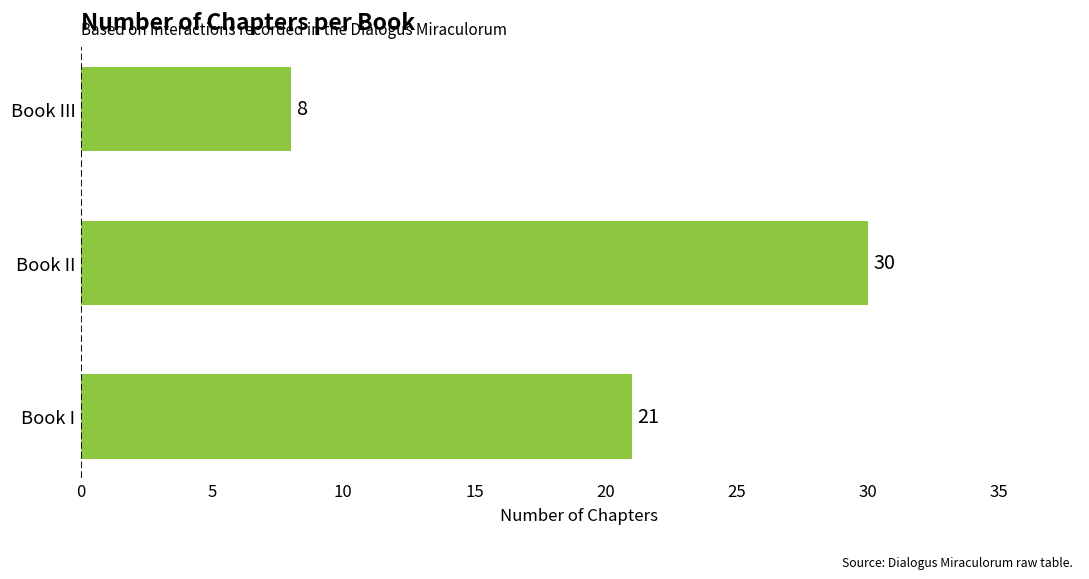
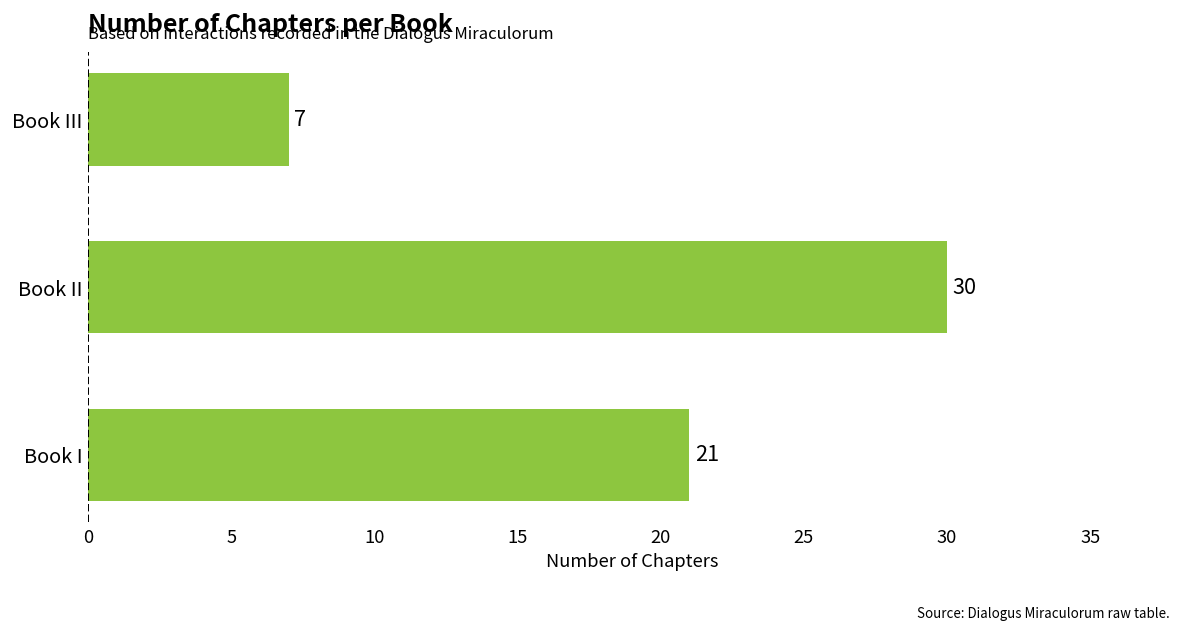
  {
-   "Book III": 8,
+   "Book III": 7,
    "Book II": 30,
    "Book I": 21
  }
